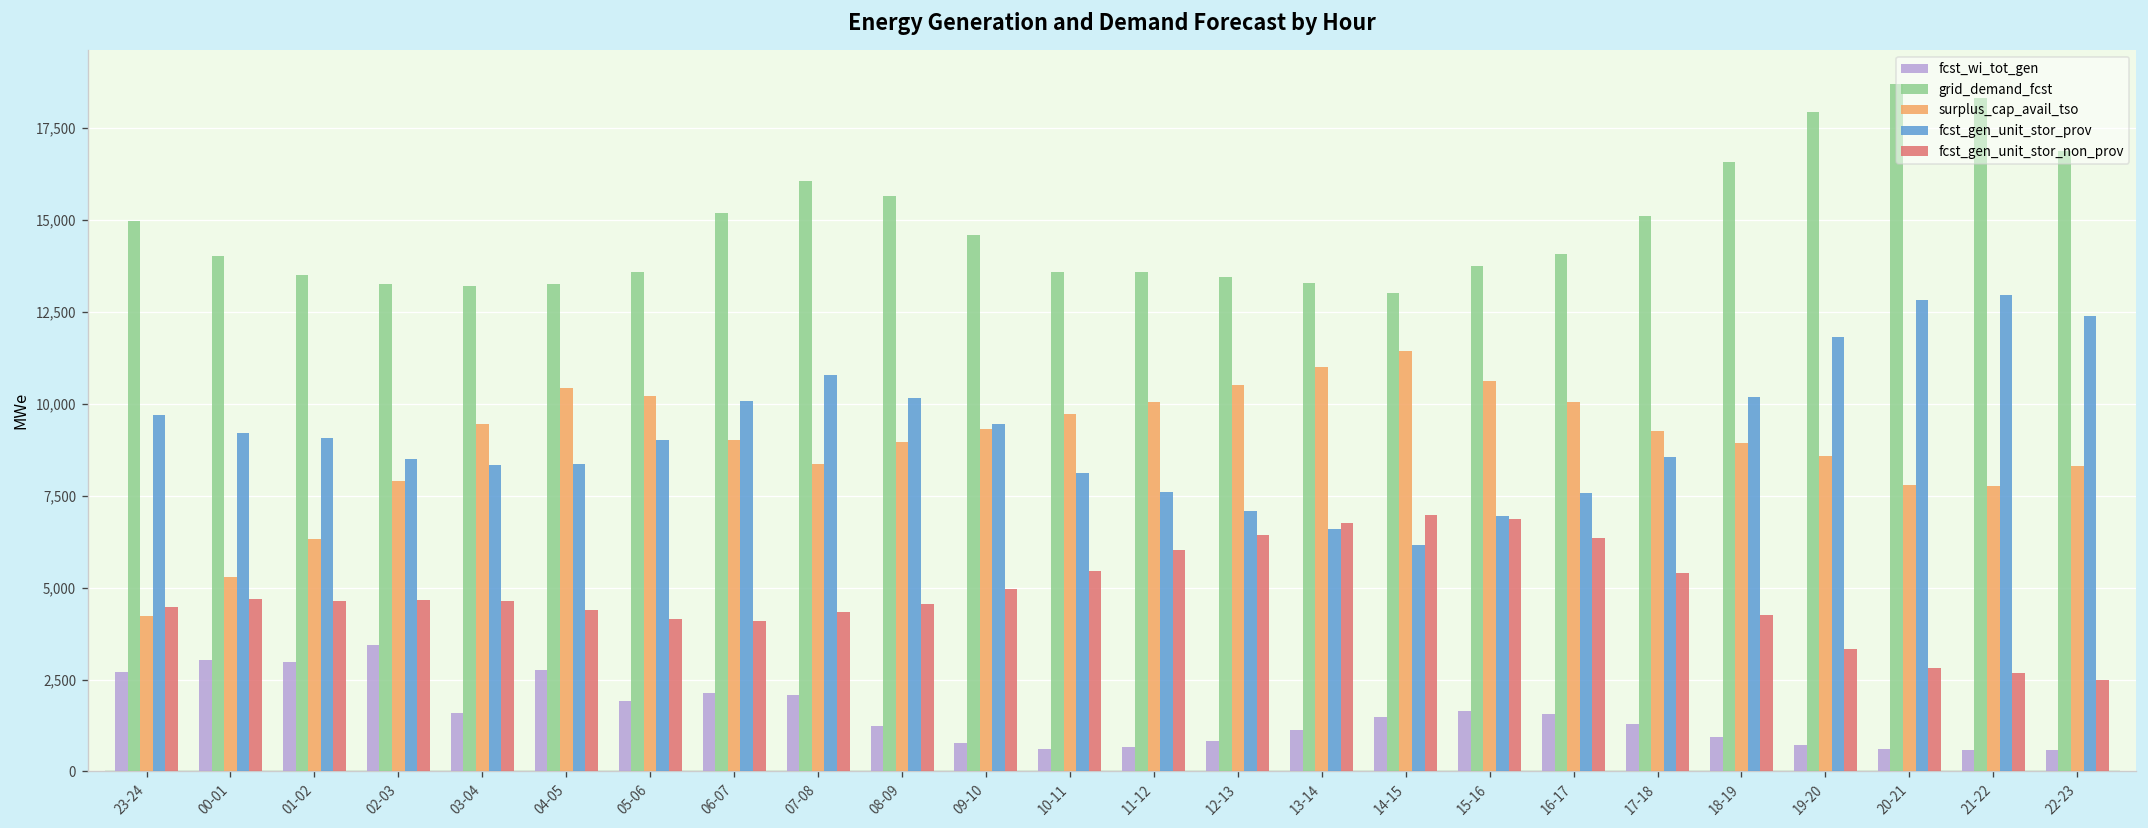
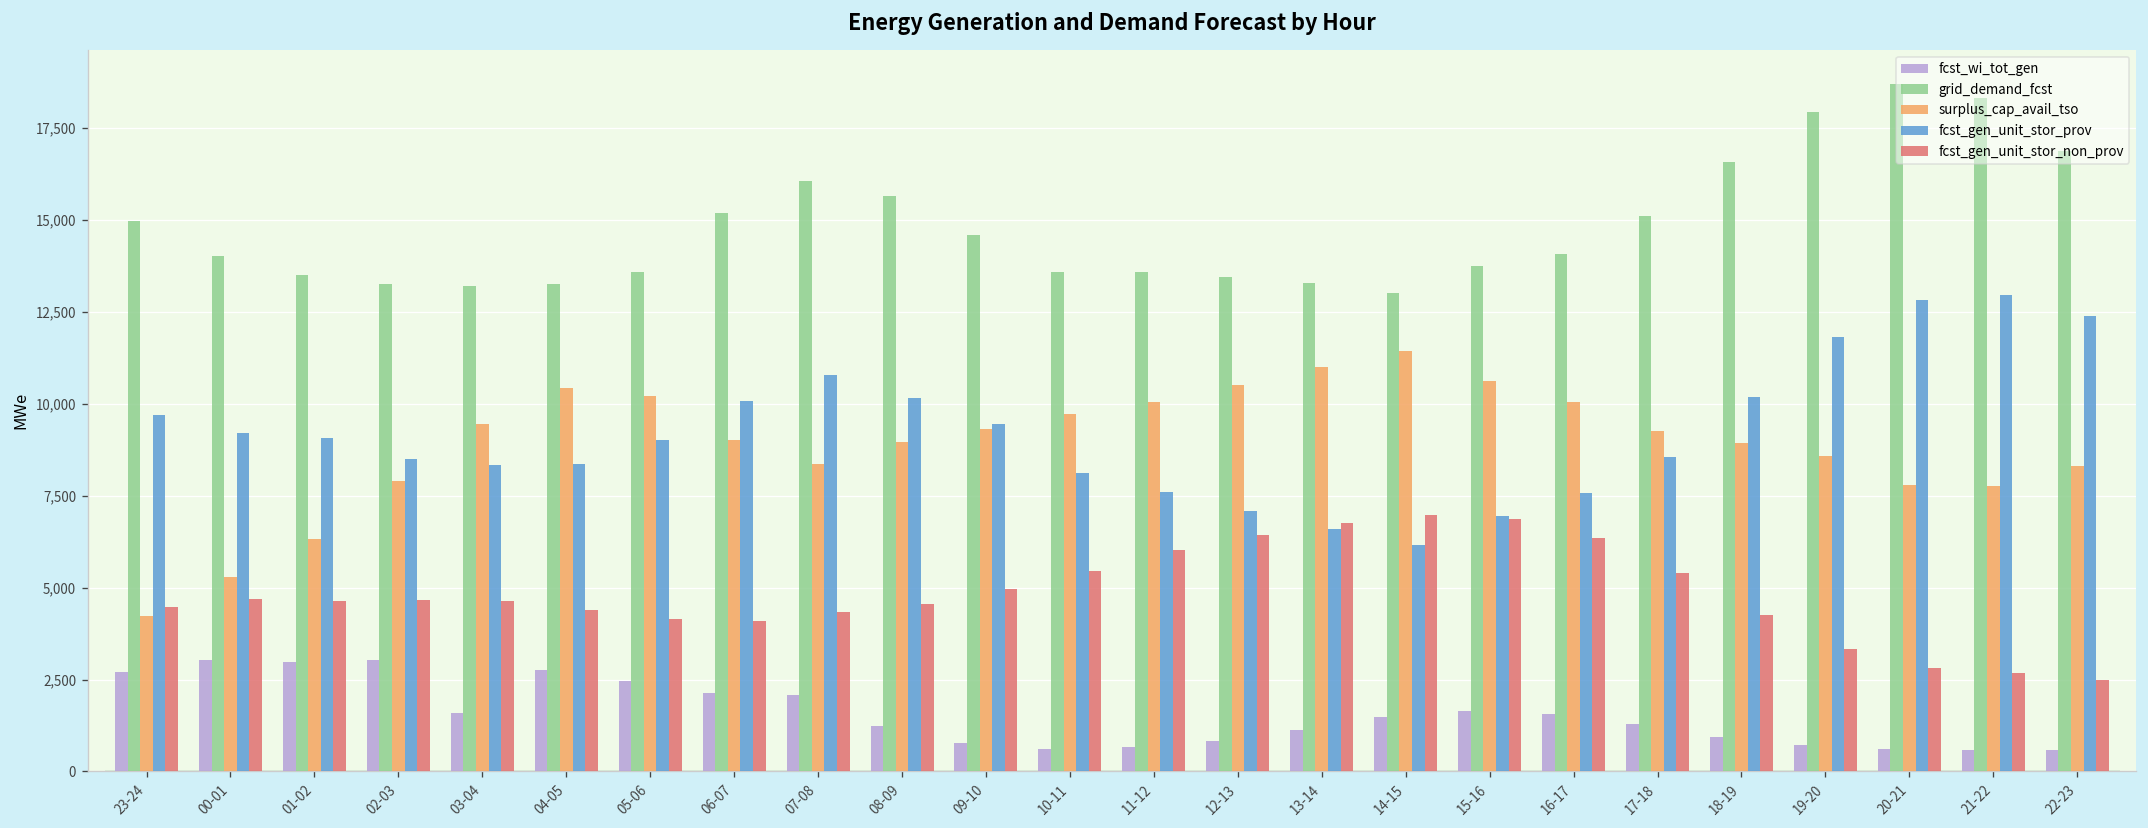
  {
    "fcst_wi_tot_gen": {
      "23-24": "2,700",
      "00-01": "3,000",
      "01-02": "3,000",
-     "02-03": "3,400",
+     "02-03": "3,000",
      "03-04": "1,600",
      "04-05": "2,800",
-     "05-06": "1,900",
+     "05-06": "2,400",
      "06-07": "2,100",
      "07-08": "2,100",
      "08-09": "1,200",
      "09-10": "800",
      "10-11": "600",
      "11-12": "700",
      "12-13": "800",
      "13-14": "1,100",
      "14-15": "1,500",
      "15-16": "1,700",
      "16-17": "1,600",
      "17-18": "1,300",
      "18-19": "900",
      "19-20": "700",
      "20-21": "600",
      "21-22": "600",
      "22-23": "600"
    },
    "grid_demand_fcst": {
      "23-24": "15,000",
      "00-01": "14,000",
      "01-02": "13,500",
      "02-03": "13,300",
      "03-04": "13,200",
      "04-05": "13,300",
      "05-06": "13,600",
      "06-07": "15,200",
      "07-08": "16,100",
      "08-09": "15,600",
      "09-10": "14,600",
      "10-11": "13,600",
      "11-12": "13,600",
      "12-13": "13,500",
      "13-14": "13,300",
      "14-15": "13,000",
      "15-16": "13,800",
      "16-17": "14,100",
      "17-18": "15,100",
      "18-19": "16,600",
      "19-20": "18,000"
    },
    "fcst_gen_unit_stor_prov": {
      "23-24": "9,700",
      "00-01": "9,200",
      "01-02": "9,100",
      "02-03": "8,500",
      "03-04": "8,300",
      "04-05": "8,400",
      "05-06": "9,000",
      "06-07": "10,100",
      "07-08": "10,800",
      "08-09": "10,200",
      "09-10": "9,400",
      "10-11": "8,100",
      "11-12": "7,600",
      "12-13": "7,100",
      "13-14": "6,600",
      "14-15": "6,100",
      "15-16": "7,000",
      "16-17": "7,600",
      "17-18": "8,500",
      "18-19": "10,200",
      "19-20": "11,800",
      "20-21": "12,800",
      "21-22": "13,000",
      "22-23": "12,400"
    }
  }
